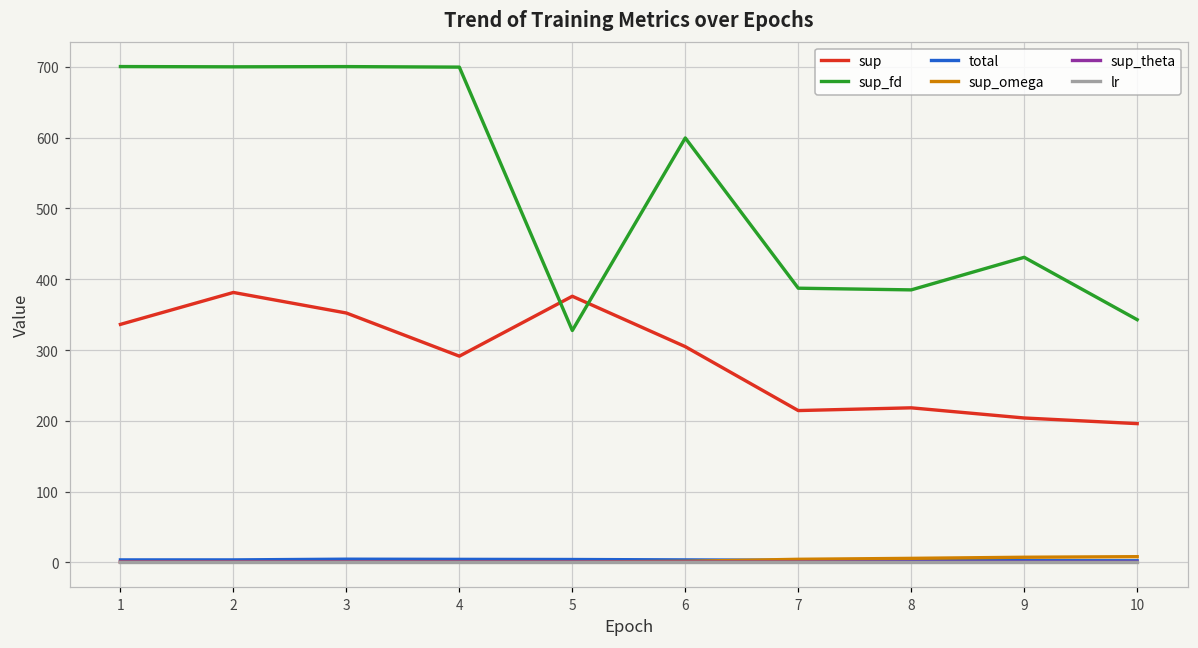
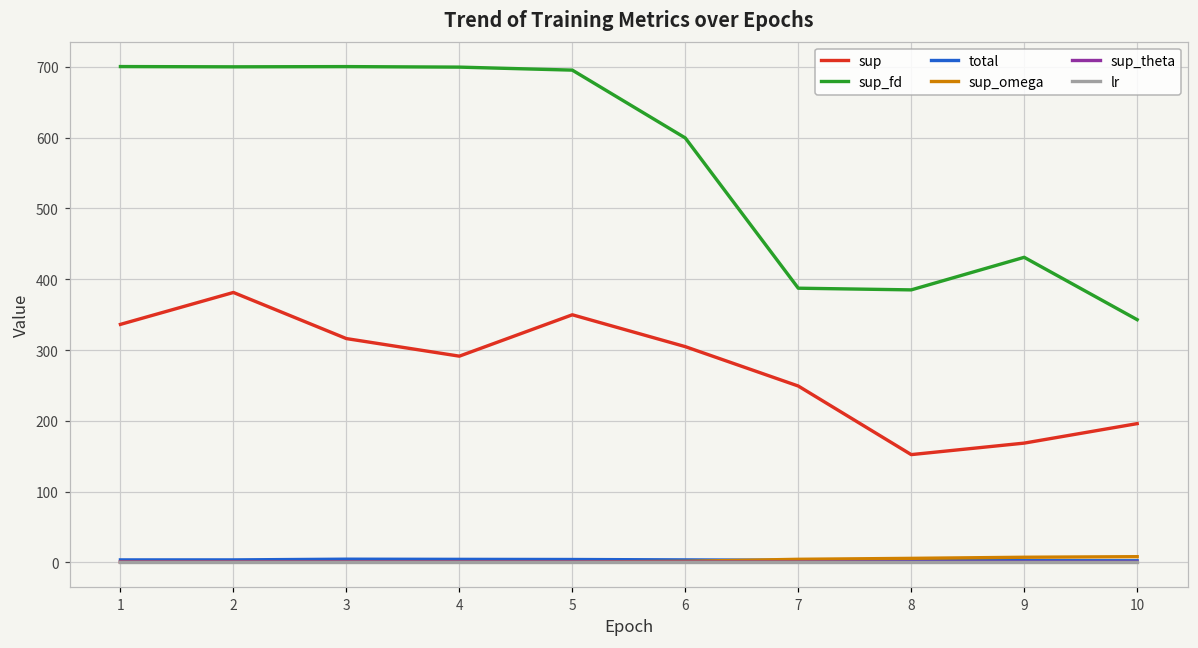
  {
    "sup": {
      "1": 340,
      "2": 380,
-     "3": 350,
+     "3": 320,
      "4": 290,
-     "5": 380,
+     "5": 350,
      "6": 300,
-     "7": 210,
-     "8": 220,
-     "9": 200,
+     "7": 250,
+     "8": 150,
+     "9": 170,
      "10": 200
    },
    "sup_fd": {
      "1": 700,
      "2": 700,
      "3": 700,
      "4": 700,
-     "5": 330,
+     "5": 700,
      "6": 600,
      "7": 390,
      "8": 380,
      "9": 430,
      "10": 340
    },
    "sup_omega": {
      "9": 10,
      "10": 10
    }
  }
